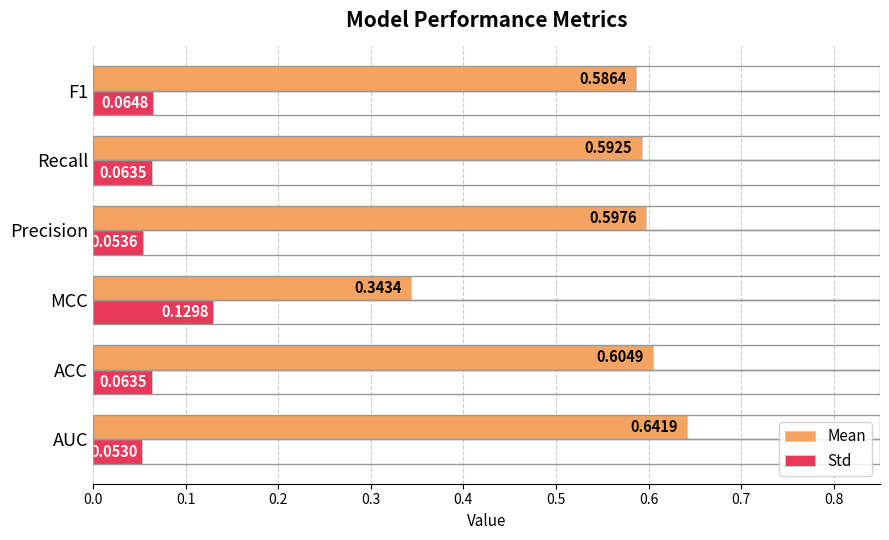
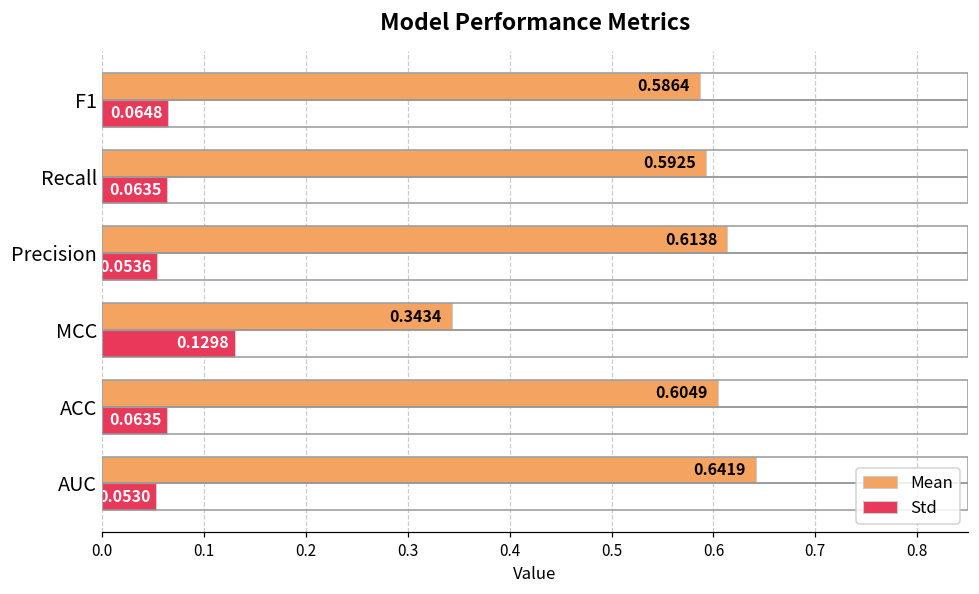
  {
    "Mean": {
      "F1": 0.5864,
      "Recall": 0.5925,
-     "Precision": 0.5976,
+     "Precision": 0.6138,
      "MCC": 0.3434,
      "ACC": 0.6049,
      "AUC": 0.6419
    },
    "Std": {
      "F1": 0.0648,
      "Recall": 0.0635,
      "Precision": 0.0536,
      "MCC": 0.1298,
      "ACC": 0.0635,
      "AUC": 0.0530
    }
  }
